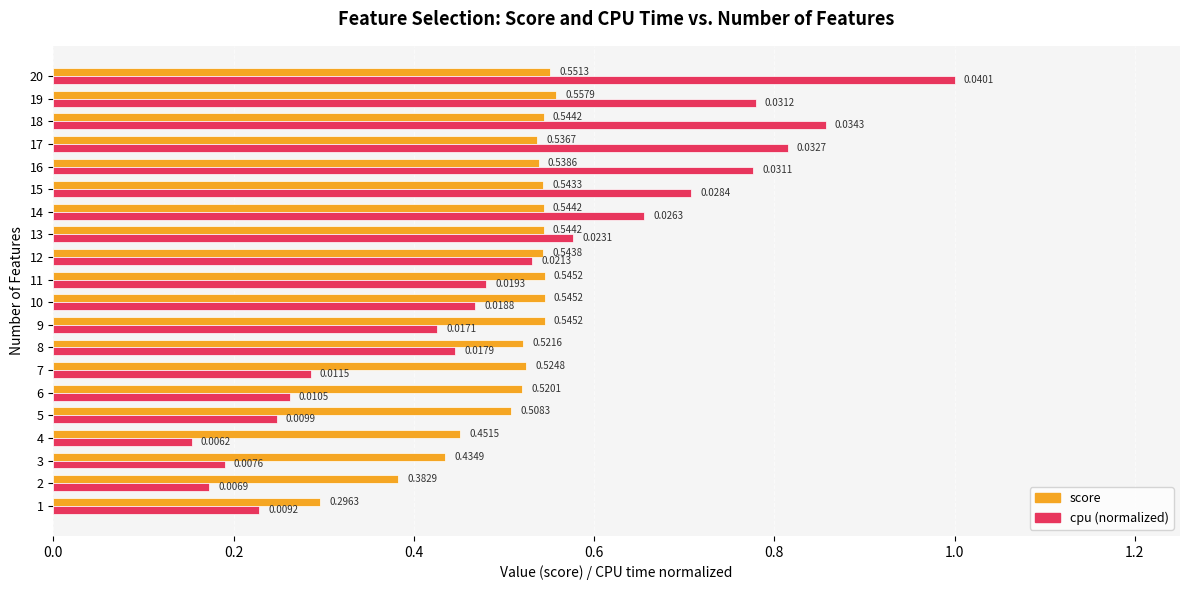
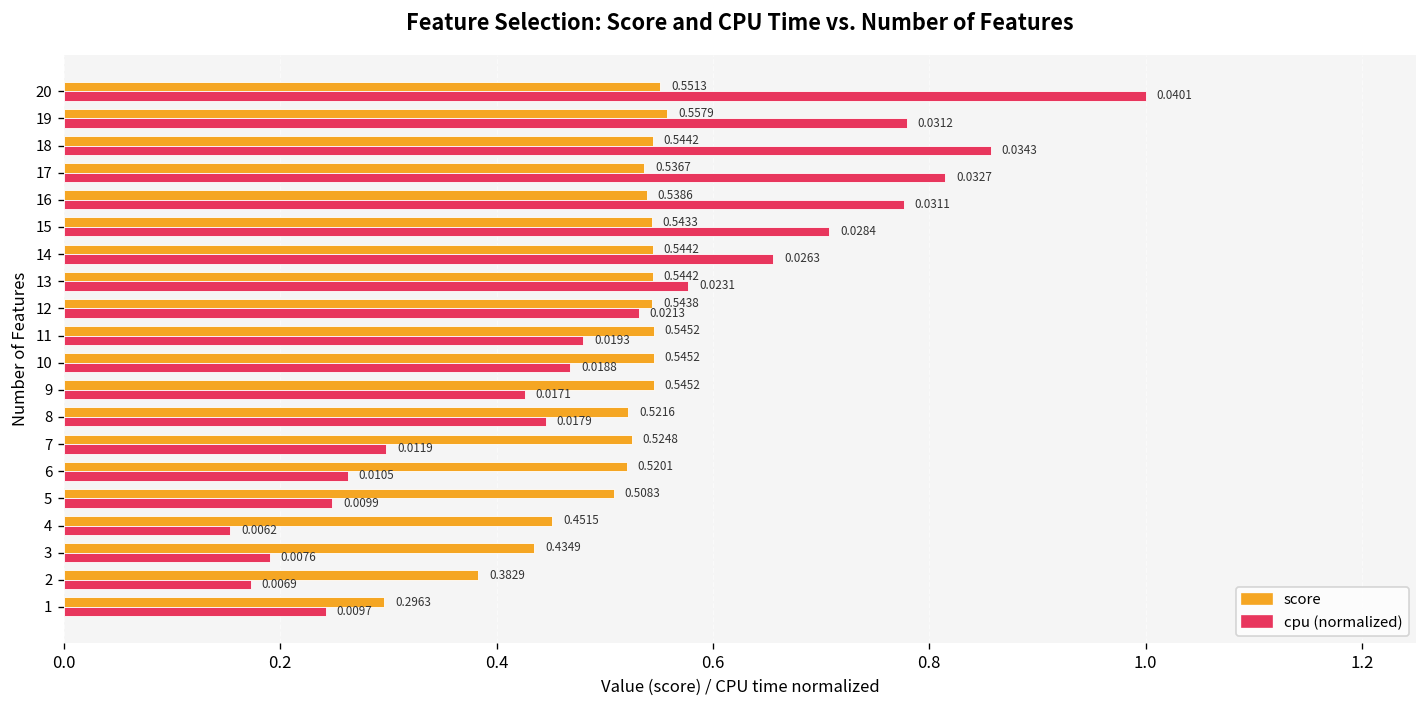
  {
    "score": {
      "20": 0.5513,
      "19": 0.5579,
      "18": 0.5442,
      "17": 0.5367,
      "16": 0.5386,
      "15": 0.5433,
      "14": 0.5442,
      "13": 0.5442,
      "12": 0.5438,
      "11": 0.5452,
      "10": 0.5452,
      "9": 0.5452,
      "8": 0.5216,
      "7": 0.5248,
      "6": 0.5201,
      "5": 0.5083,
      "4": 0.4515,
      "3": 0.4349,
      "2": 0.3829,
      "1": 0.2963
    },
    "cpu (normalized)": {
-     "7": 0.0115,
-     "1": 0.0092
+     "7": 0.0119,
+     "1": 0.0097
    }
  }
